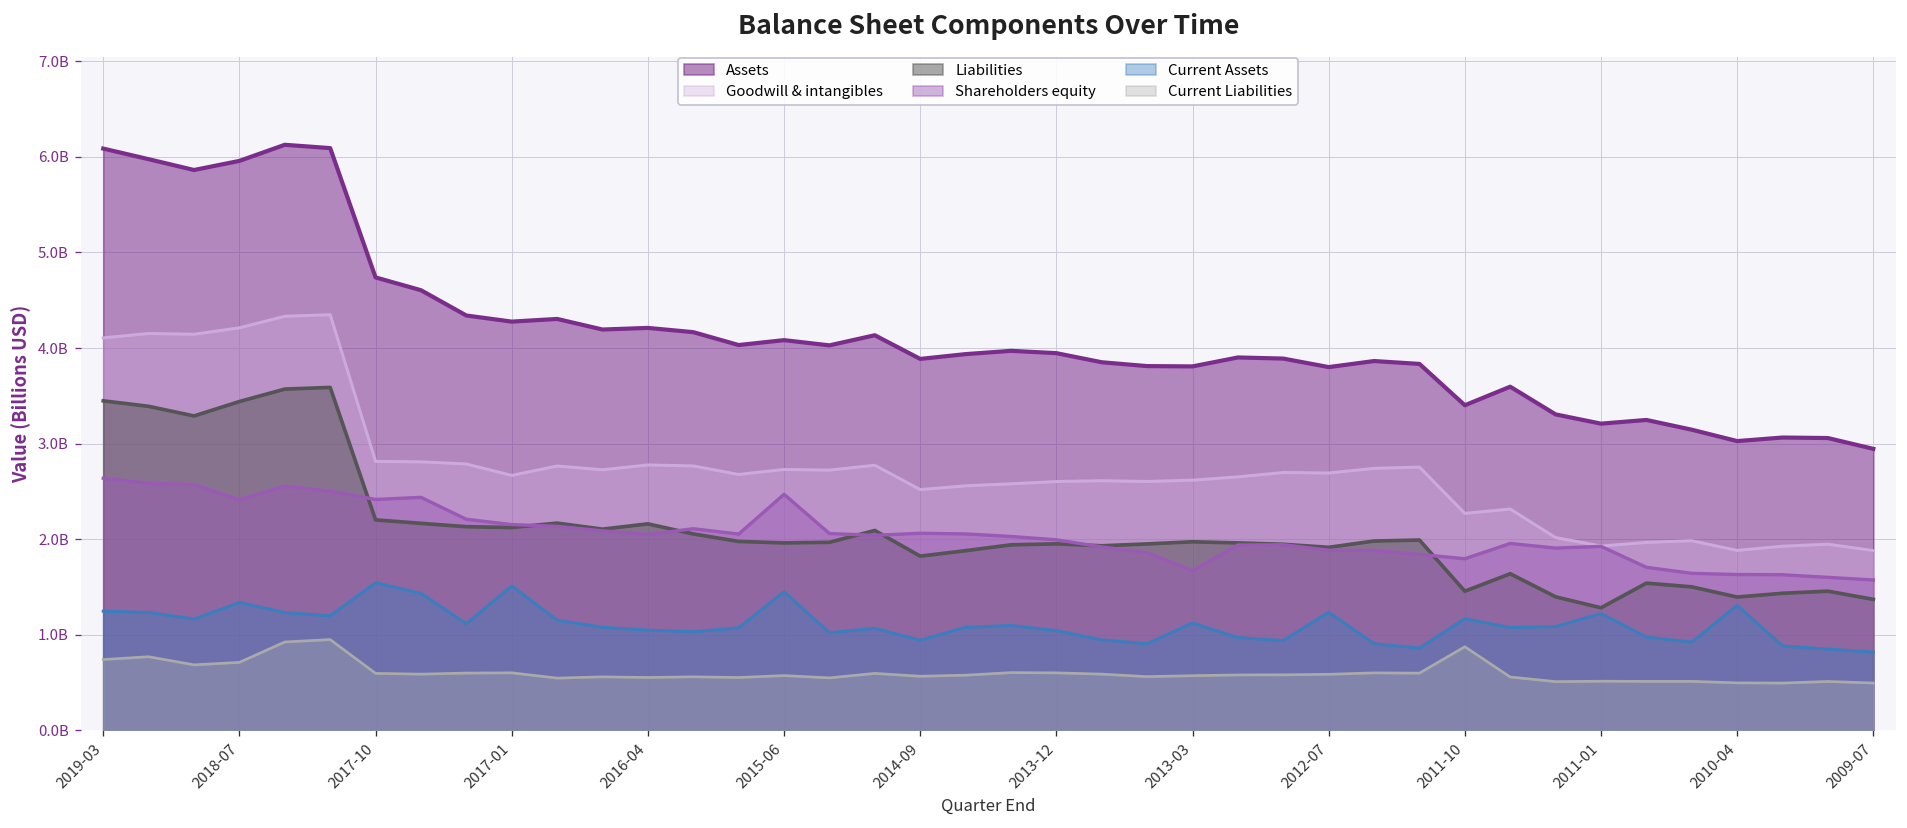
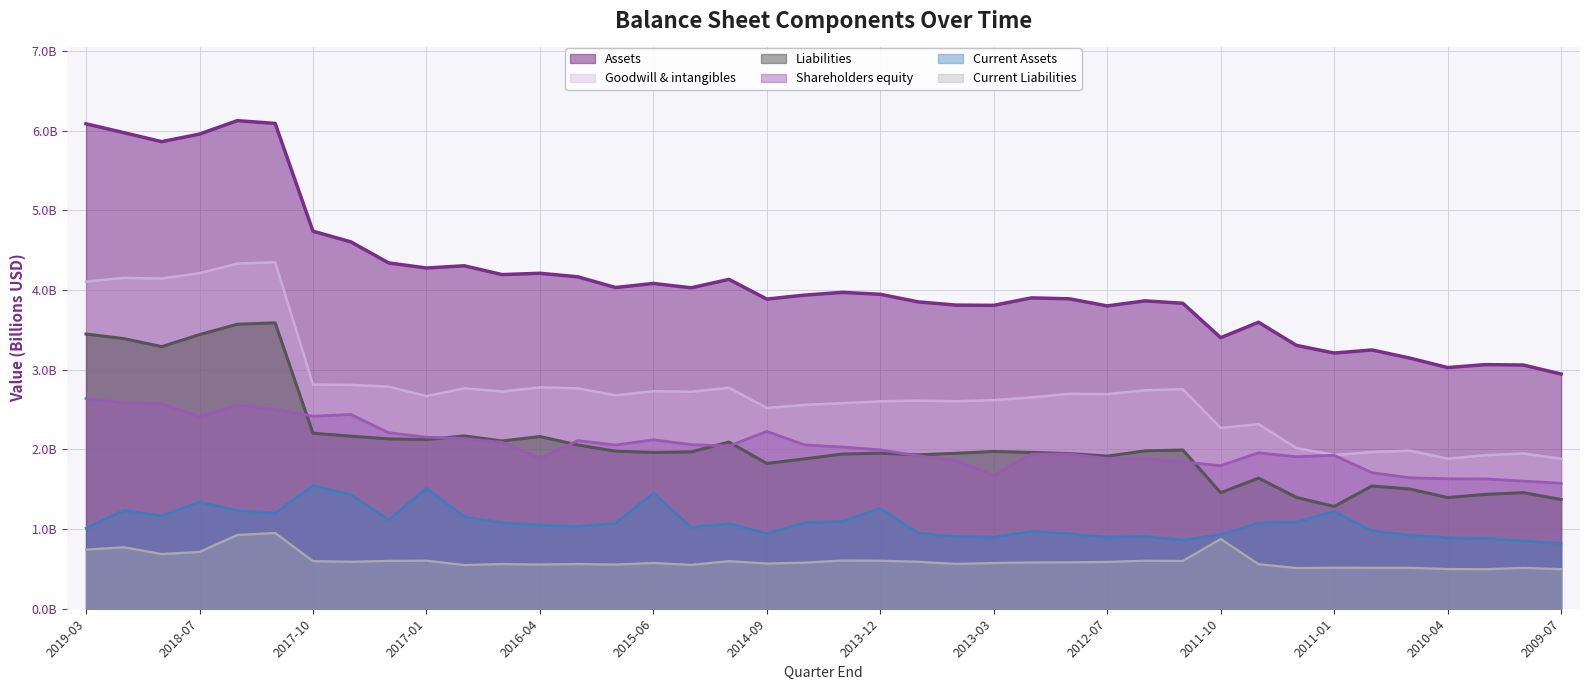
  {
    "Shareholders equity": {
      "2019-03": 2600000000,
      "2018-07": 2400000000,
      "2017-10": 2400000000,
-     "2016-04": 2000000000,
-     "2015-06": 2500000000,
-     "2014-09": 2100000000,
+     "2016-04": 1900000000,
+     "2015-06": 2100000000,
+     "2014-09": 2200000000,
      "2013-12": 2000000000,
      "2013-03": 1700000000,
      "2011-10": 1800000000,
      "2010-04": 1600000000,
      "2009-07": 1600000000
    },
    "Current Assets": {
-     "2019-03": 1200000000,
+     "2019-03": 1000000000,
      "2018-07": 1300000000,
      "2017-10": 1500000000,
      "2017-01": 1500000000,
      "2016-04": 1000000000,
      "2015-06": 1500000000,
      "2014-09": 900000000,
-     "2013-12": 1000000000,
-     "2013-03": 1100000000,
-     "2012-07": 1200000000,
-     "2011-10": 1200000000,
+     "2013-12": 1300000000,
+     "2013-03": 900000000,
+     "2012-07": 900000000,
+     "2011-10": 900000000,
      "2011-01": 1200000000,
-     "2010-04": 1300000000,
+     "2010-04": 900000000,
      "2009-07": 800000000
    }
  }
